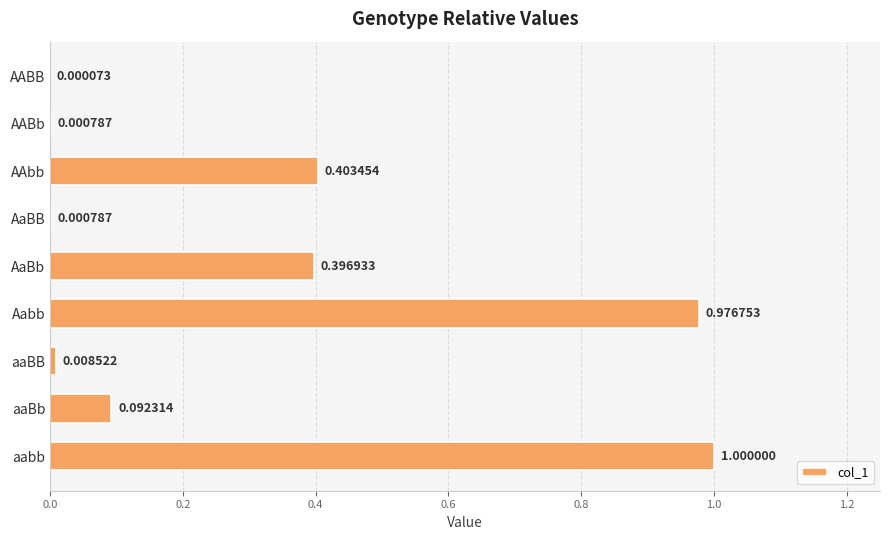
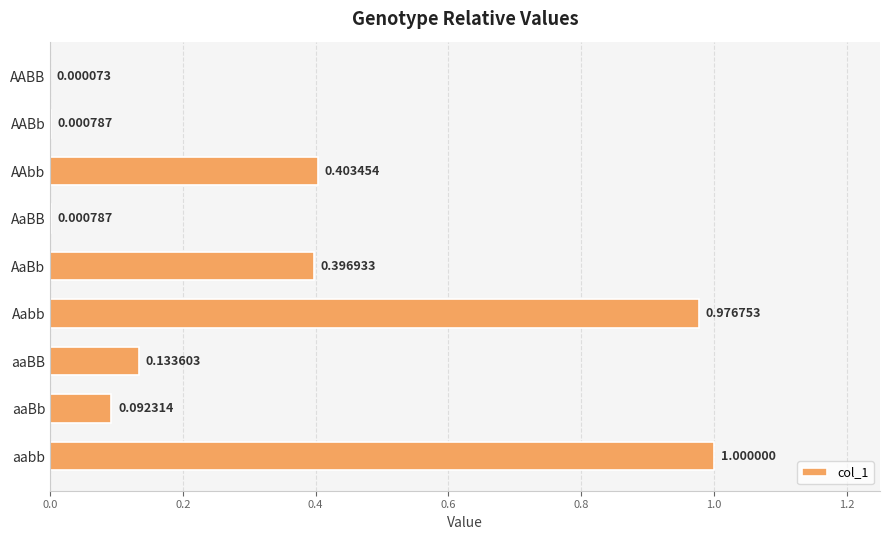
  {
    "AABB": 0.000073,
    "AABb": 0.000787,
    "AAbb": 0.403454,
    "AaBB": 0.000787,
    "AaBb": 0.396933,
    "Aabb": 0.976753,
-   "aaBB": 0.008522,
+   "aaBB": 0.133603,
    "aaBb": 0.092314,
    "aabb": 1.000000
  }
